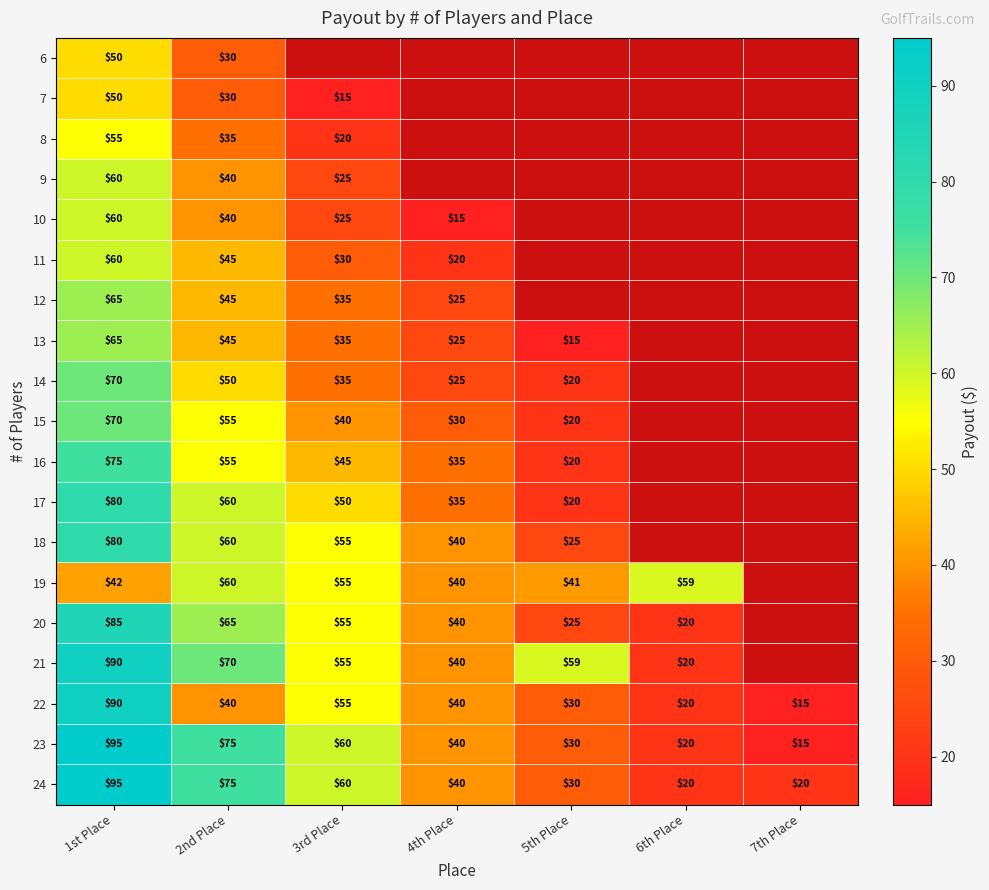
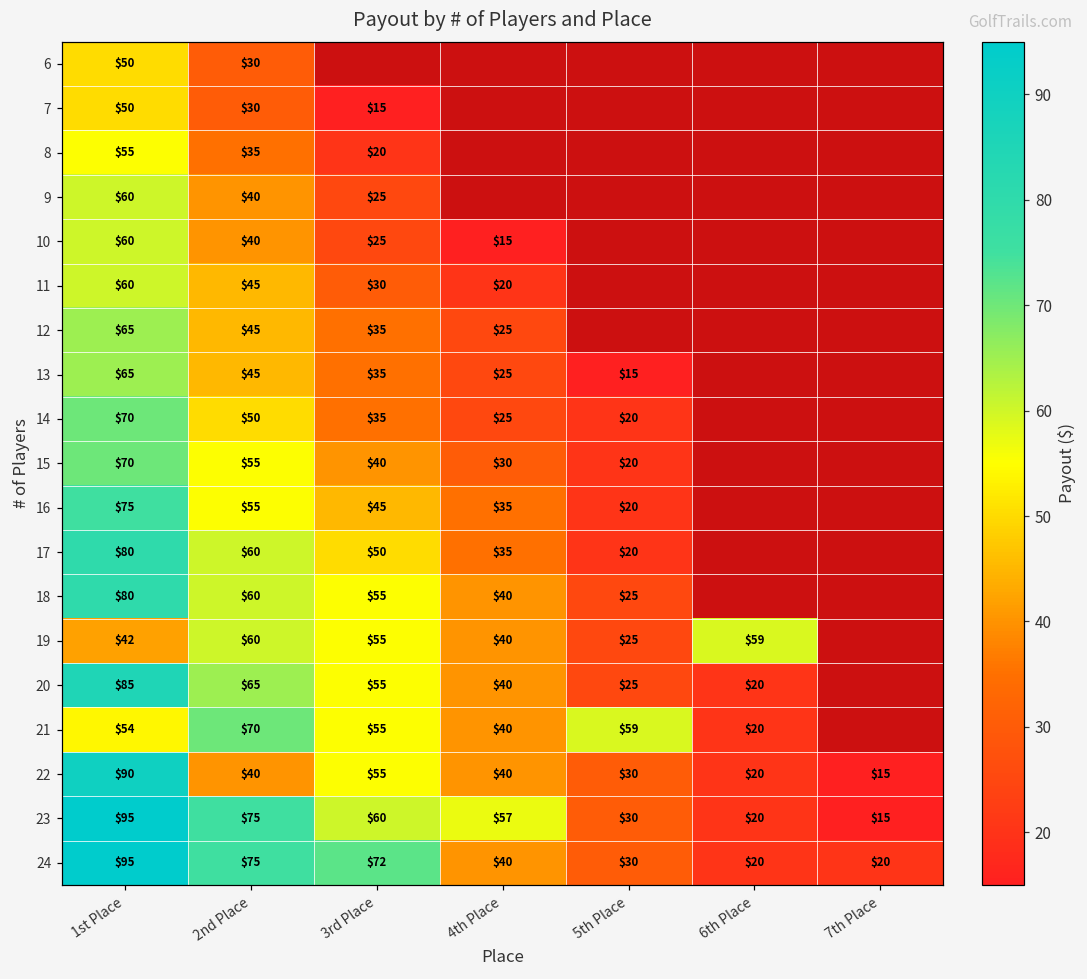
  {
    "6": {
      "1st Place": "$50",
      "2nd Place": "$30"
    },
    "7": {
      "1st Place": "$50",
      "2nd Place": "$30",
      "3rd Place": "$15"
    },
    "8": {
      "1st Place": "$55",
      "2nd Place": "$35",
      "3rd Place": "$20"
    },
    "9": {
      "1st Place": "$60",
      "2nd Place": "$40",
      "3rd Place": "$25"
    },
    "10": {
      "1st Place": "$60",
      "2nd Place": "$40",
      "3rd Place": "$25",
      "4th Place": "$15"
    },
    "11": {
      "1st Place": "$60",
      "2nd Place": "$45",
      "3rd Place": "$30",
      "4th Place": "$20"
    },
    "12": {
      "1st Place": "$65",
      "2nd Place": "$45",
      "3rd Place": "$35",
      "4th Place": "$25"
    },
    "13": {
      "1st Place": "$65",
      "2nd Place": "$45",
      "3rd Place": "$35",
      "4th Place": "$25",
      "5th Place": "$15"
    },
    "14": {
      "1st Place": "$70",
      "2nd Place": "$50",
      "3rd Place": "$35",
      "4th Place": "$25",
      "5th Place": "$20"
    },
    "15": {
      "1st Place": "$70",
      "2nd Place": "$55",
      "3rd Place": "$40",
      "4th Place": "$30",
      "5th Place": "$20"
    },
    "16": {
      "1st Place": "$75",
      "2nd Place": "$55",
      "3rd Place": "$45",
      "4th Place": "$35",
      "5th Place": "$20"
    },
    "17": {
      "1st Place": "$80",
      "2nd Place": "$60",
      "3rd Place": "$50",
      "4th Place": "$35",
      "5th Place": "$20"
    },
    "18": {
      "1st Place": "$80",
      "2nd Place": "$60",
      "3rd Place": "$55",
      "4th Place": "$40",
      "5th Place": "$25"
    },
    "19": {
      "1st Place": "$42",
      "2nd Place": "$60",
      "3rd Place": "$55",
      "4th Place": "$40",
-     "5th Place": "$41",
+     "5th Place": "$25",
      "6th Place": "$59"
    },
    "20": {
      "1st Place": "$85",
      "2nd Place": "$65",
      "3rd Place": "$55",
      "4th Place": "$40",
      "5th Place": "$25",
      "6th Place": "$20"
    },
    "21": {
-     "1st Place": "$90",
+     "1st Place": "$54",
      "2nd Place": "$70",
      "3rd Place": "$55",
      "4th Place": "$40",
      "5th Place": "$59",
      "6th Place": "$20"
    },
    "22": {
      "1st Place": "$90",
      "2nd Place": "$40",
      "3rd Place": "$55",
      "4th Place": "$40",
      "5th Place": "$30",
      "6th Place": "$20",
      "7th Place": "$15"
    },
    "23": {
      "1st Place": "$95",
      "2nd Place": "$75",
      "3rd Place": "$60",
-     "4th Place": "$40",
+     "4th Place": "$57",
      "5th Place": "$30",
      "6th Place": "$20",
      "7th Place": "$15"
    },
    "24": {
      "1st Place": "$95",
      "2nd Place": "$75",
-     "3rd Place": "$60",
+     "3rd Place": "$72",
      "4th Place": "$40",
      "5th Place": "$30",
      "6th Place": "$20",
      "7th Place": "$20"
    }
  }
